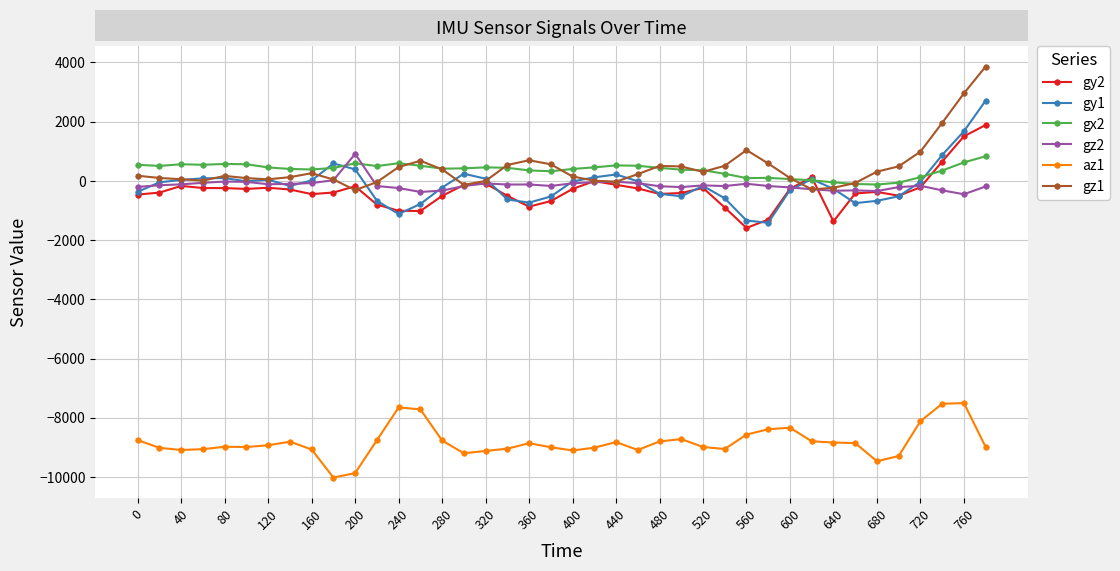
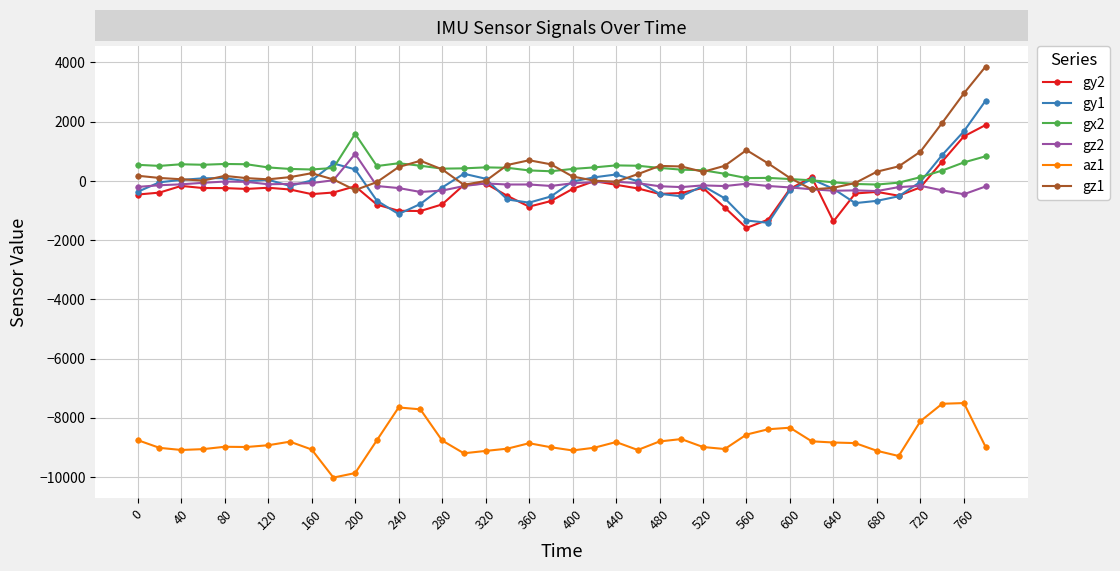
  {
    "gy2": {
      "0": -500,
      "80": -200,
      "120": -200,
      "160": -400,
      "200": -200,
      "240": -1000,
-     "280": -500,
+     "280": -800,
      "360": -900,
      "400": -300,
      "440": -100,
      "560": -1600,
      "640": -1400,
      "760": 1500
    },
    "gy1": {
      "0": -400,
      "160": 0,
      "200": 400,
      "240": -1100,
      "280": -200,
      "360": -700,
      "440": 200,
      "560": -1300,
      "680": -700,
      "720": 0,
      "760": 1700
    },
    "gx2": {
      "0": 500,
      "40": 600,
      "80": 600,
      "120": 500,
      "160": 400,
-     "200": 600,
+     "200": 1600,
      "240": 600,
      "320": 500,
      "360": 400,
      "400": 400,
      "440": 500,
      "560": 100,
      "640": -100,
      "680": -100,
      "720": 100,
      "760": 600
    },
    "gz2": {
      "0": -200,
      "80": 0,
      "120": -100,
      "160": -100,
      "200": 900,
      "240": -200,
      "280": -300,
      "360": -100,
      "480": -200,
      "560": -100,
      "760": -500
    },
    "az1": {
      "0": -8800,
      "40": -9100,
      "80": -9000,
      "120": -8900,
      "160": -9100,
      "200": -9900,
      "240": -7700,
      "280": -8800,
      "320": -9100,
      "360": -8900,
      "400": -9100,
      "440": -8800,
      "480": -8800,
      "520": -9000,
      "560": -8600,
      "600": -8300,
      "640": -8800,
-     "680": -9500,
+     "680": -9100,
      "720": -8100,
      "760": -7500
    },
    "gz1": {
      "0": 200,
      "160": 300,
      "200": -300,
      "240": 500,
      "360": 700,
      "400": 100,
      "560": 1000,
      "680": 300,
      "720": 1000,
      "760": 3000
    }
  }
